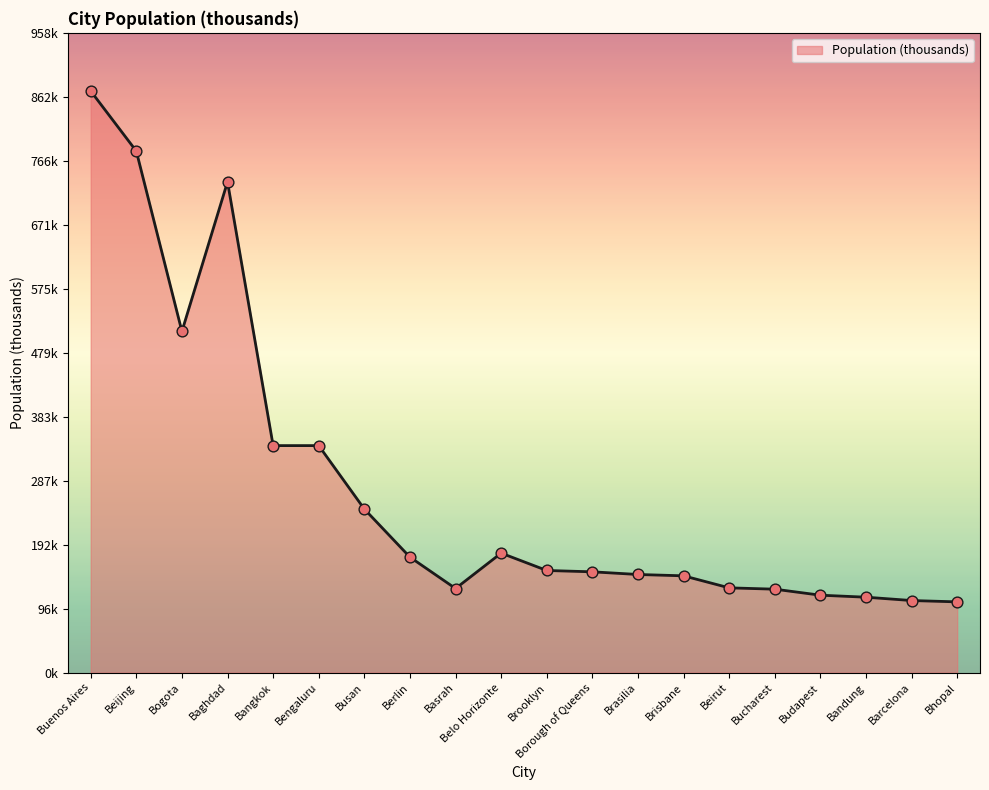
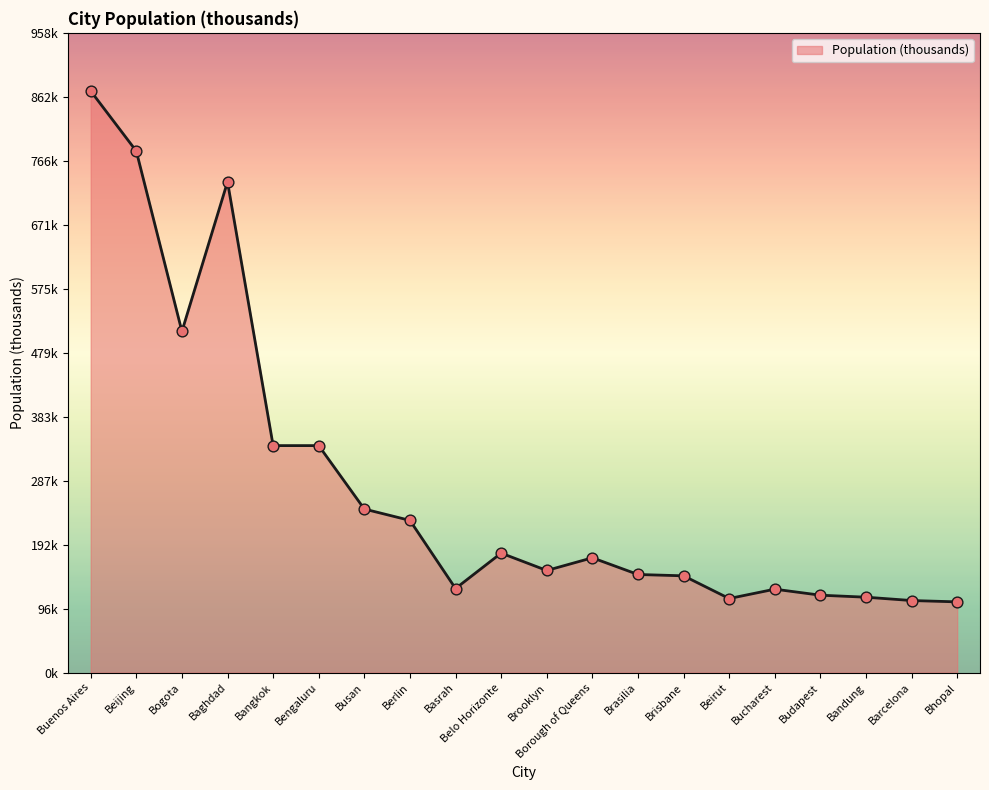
  {
    "Buenos Aires": 870000,
    "Beijing": 780000,
    "Bogota": 510000,
    "Baghdad": 740000,
    "Bangkok": 340000,
    "Bengaluru": 340000,
    "Busan": 250000,
-   "Berlin": 170000,
+   "Berlin": 230000,
    "Basrah": 130000,
    "Belo Horizonte": 180000,
    "Brooklyn": 150000,
-   "Borough of Queens": 150000,
+   "Borough of Queens": 170000,
    "Brasilia": 150000,
    "Brisbane": 150000,
-   "Beirut": 130000,
+   "Beirut": 110000,
    "Bucharest": 130000,
    "Budapest": 120000,
    "Bandung": 110000,
    "Barcelona": 110000,
    "Bhopal": 110000
  }
